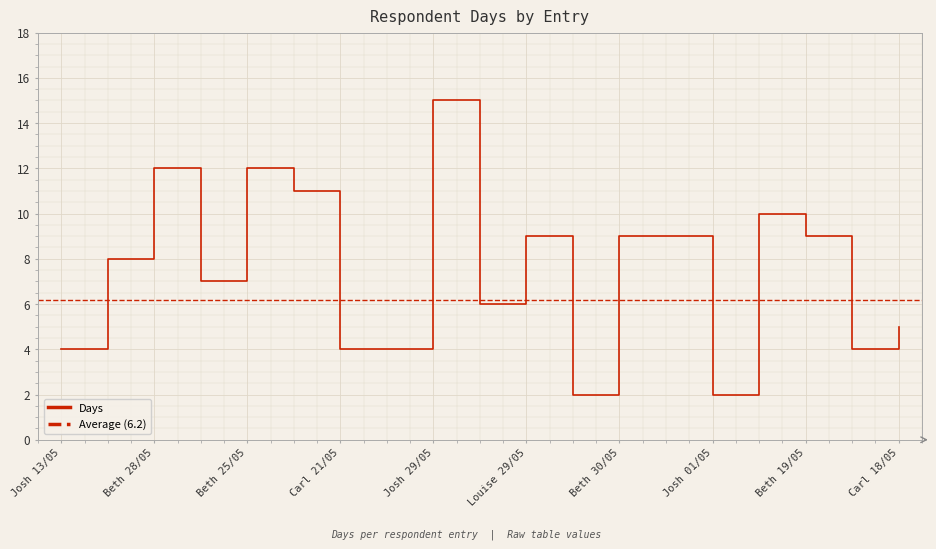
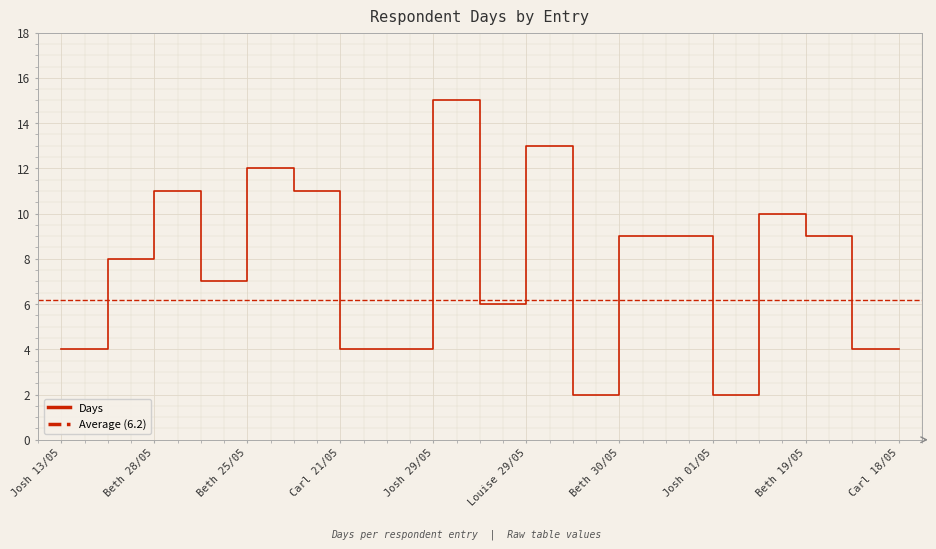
  {
    "Josh 13/05": 4,
-   "Beth 28/05": 12,
+   "Beth 28/05": 11,
    "Beth 25/05": 12,
    "Carl 21/05": 4,
    "Josh 29/05": 15,
-   "Louise 29/05": 9,
+   "Louise 29/05": 13,
    "Beth 30/05": 9,
    "Josh 01/05": 2,
    "Beth 19/05": 9,
-   "Carl 18/05": 5
+   "Carl 18/05": 4
  }
